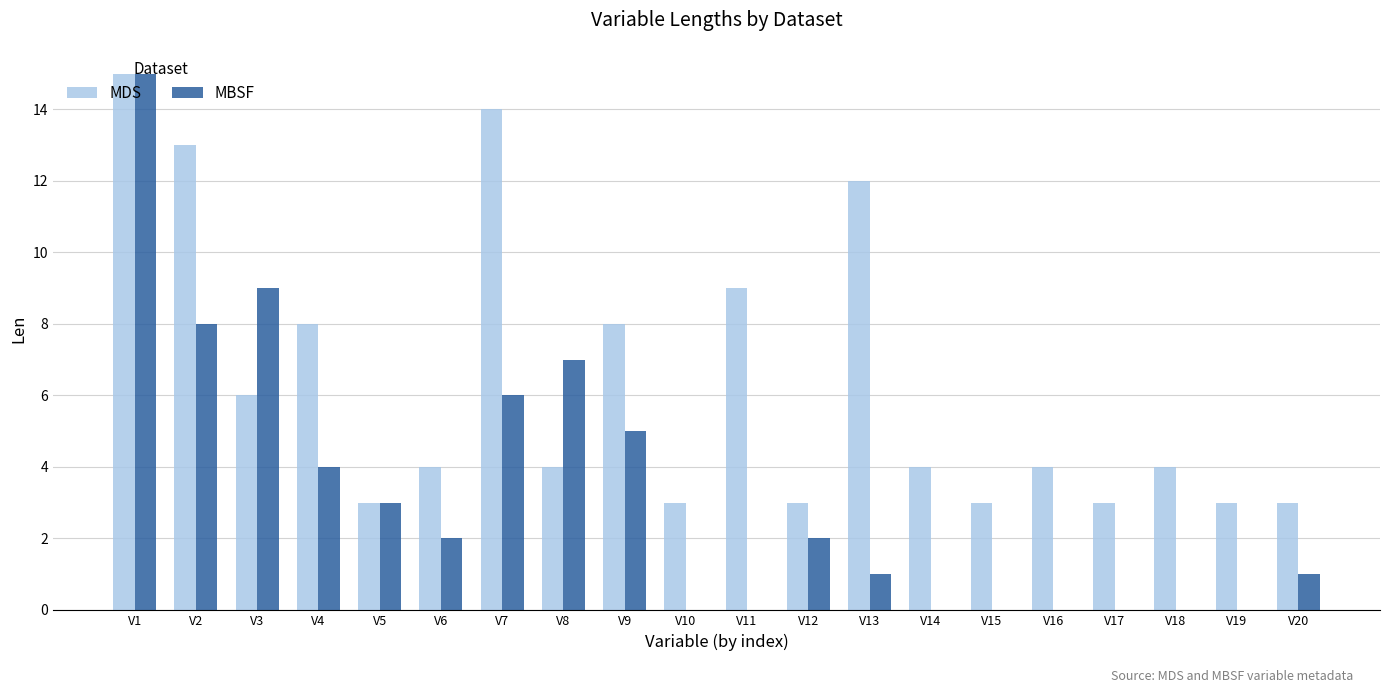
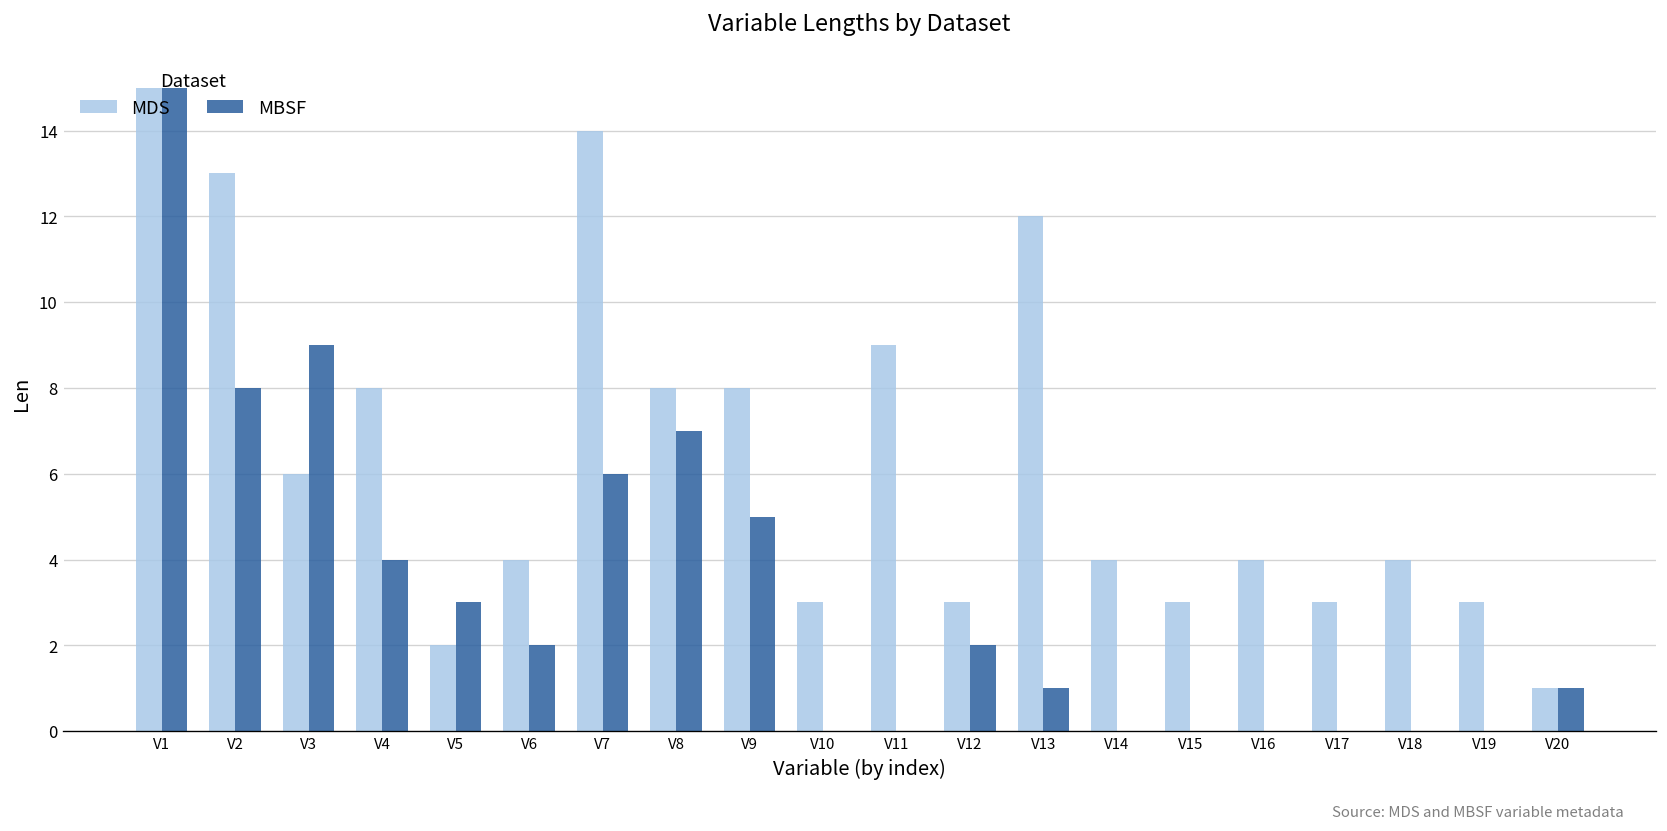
  {
    "MDS": {
      "V1": 15,
      "V2": 13,
      "V3": 6,
      "V4": 8,
-     "V5": 3,
+     "V5": 2,
      "V6": 4,
      "V7": 14,
-     "V8": 4,
+     "V8": 8,
      "V9": 8,
      "V10": 3,
      "V11": 9,
      "V12": 3,
      "V13": 12,
      "V14": 4,
      "V15": 3,
      "V16": 4,
      "V17": 3,
      "V18": 4,
      "V19": 3,
-     "V20": 3
+     "V20": 1
    },
    "MBSF": {
      "V1": 15,
      "V2": 8,
      "V3": 9,
      "V4": 4,
      "V5": 3,
      "V6": 2,
      "V7": 6,
      "V8": 7,
      "V9": 5,
      "V10": 0,
      "V11": 0,
      "V12": 2,
      "V13": 1,
      "V14": 0,
      "V15": 0,
      "V16": 0,
      "V17": 0,
      "V18": 0,
      "V19": 0,
      "V20": 1
    }
  }
